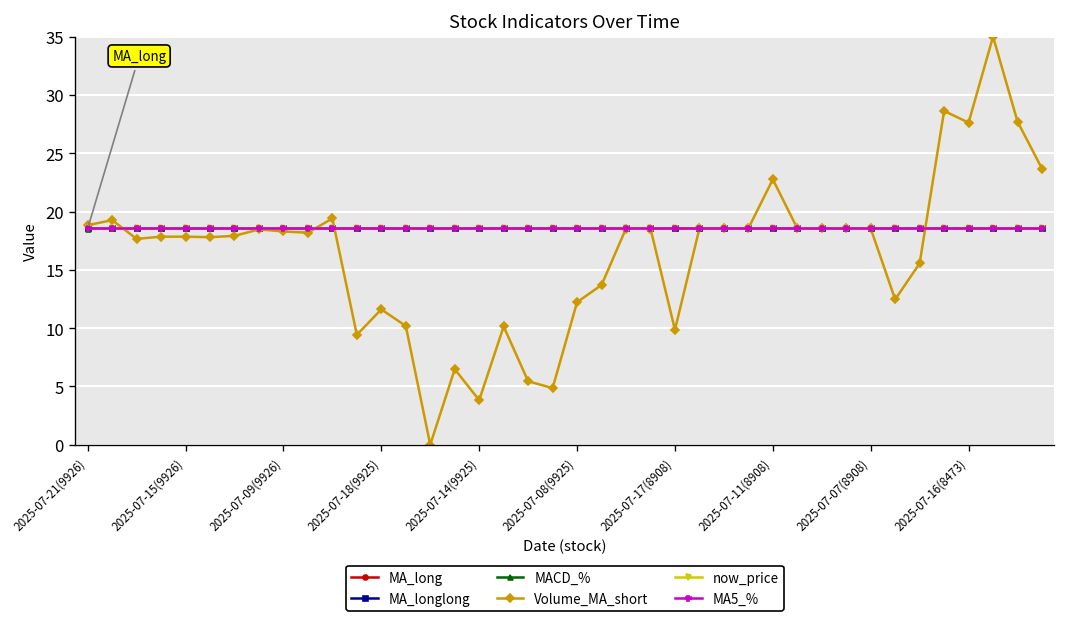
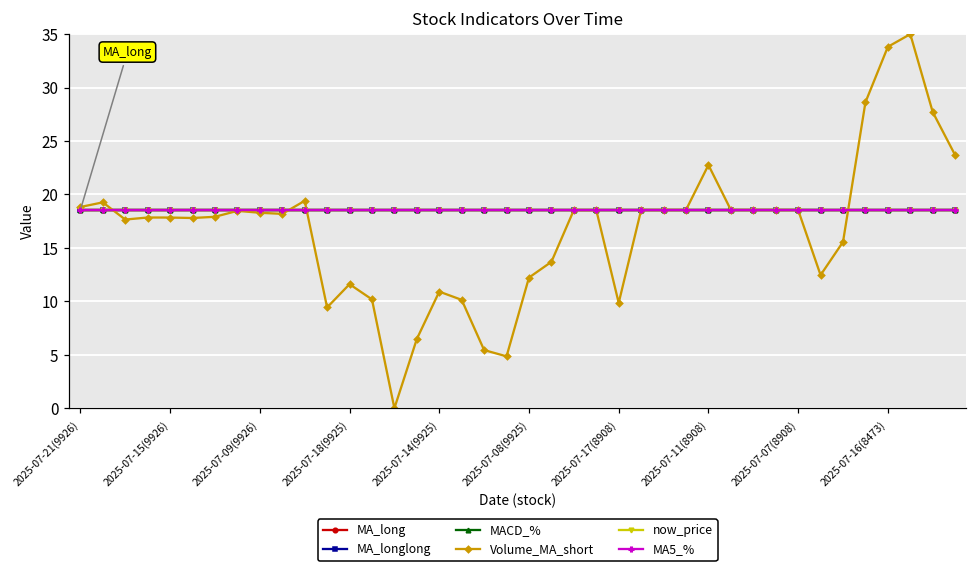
  {
    "MA5_%": {
      "2025-07-21(9926)": 19,
      "2025-07-15(9926)": 19,
      "2025-07-18(9925)": 19,
      "2025-07-14(9925)": 19,
      "2025-07-08(9925)": 19,
      "2025-07-17(8908)": 19,
      "2025-07-11(8908)": 19,
      "2025-07-16(8473)": 19
    },
    "Volume_MA_short": {
      "2025-07-21(9926)": 19,
      "2025-07-15(9926)": 18,
      "2025-07-18(9925)": 12,
-     "2025-07-14(9925)": 4,
+     "2025-07-14(9925)": 11,
      "2025-07-08(9925)": 12,
      "2025-07-17(8908)": 10,
      "2025-07-11(8908)": 23,
-     "2025-07-16(8473)": 28
+     "2025-07-16(8473)": 34
    }
  }
